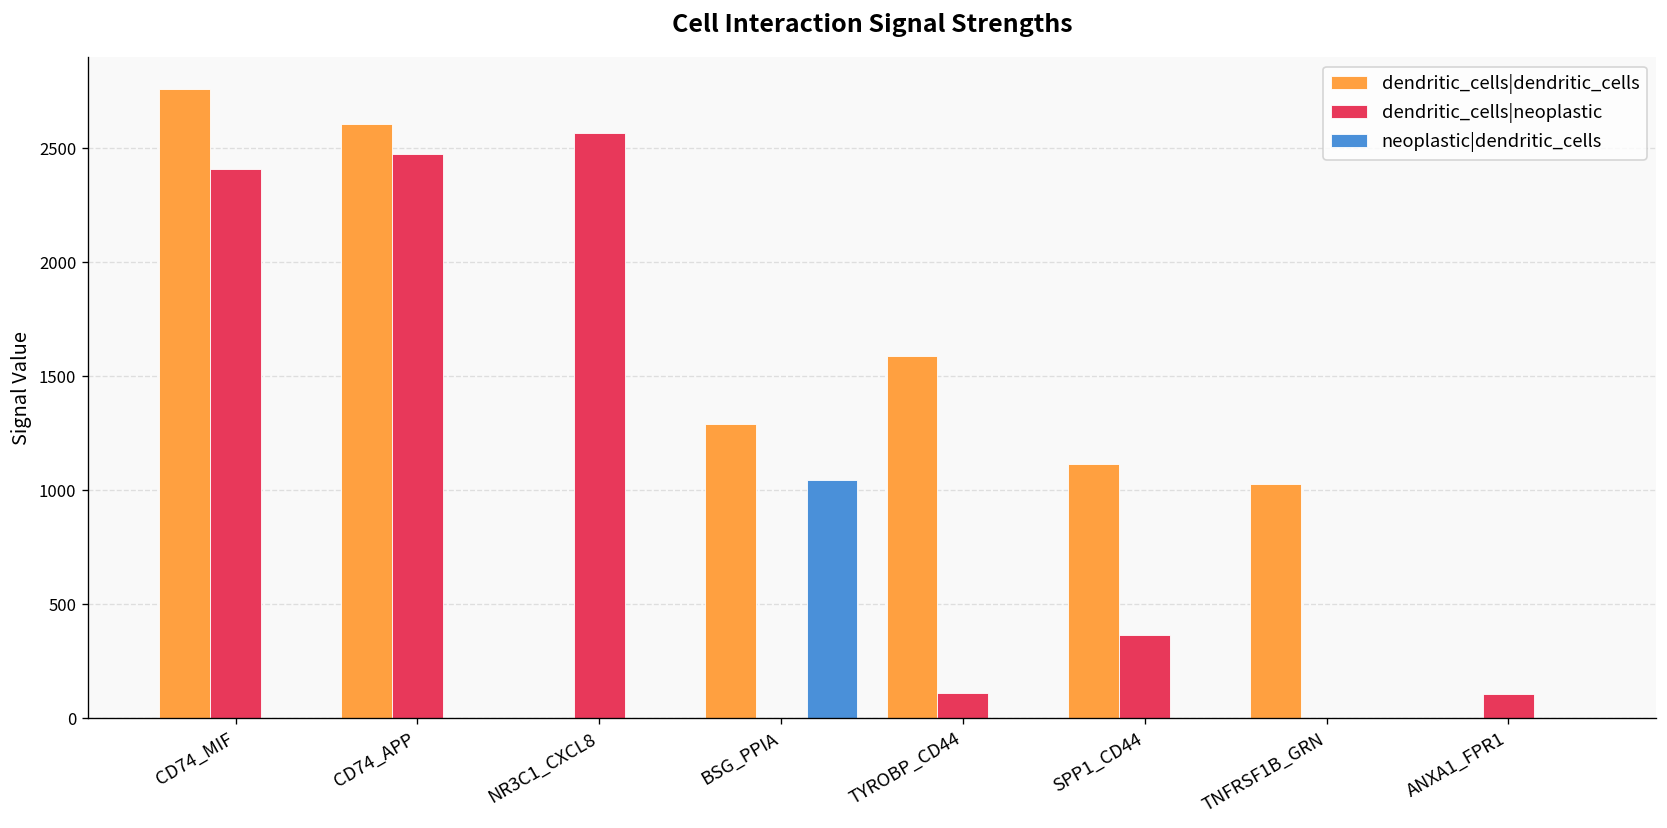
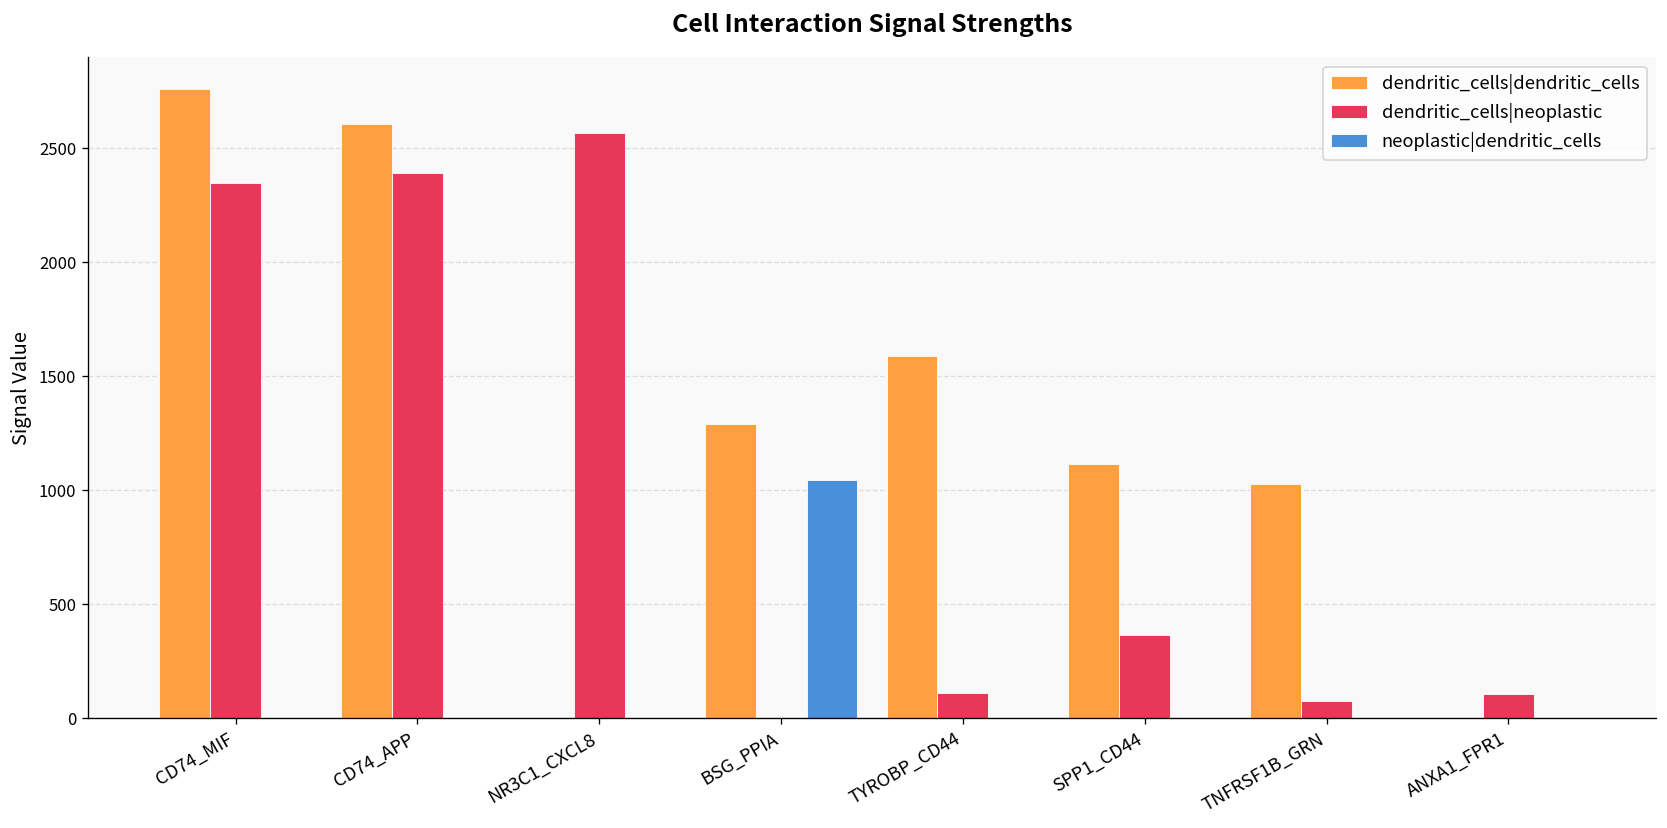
  {
    "dendritic_cells|dendritic_cells": {
      "CD74_MIF": 2760,
      "CD74_APP": 2610,
      "BSG_PPIA": 1290,
      "TYROBP_CD44": 1590,
      "SPP1_CD44": 1120,
      "TNFRSF1B_GRN": 1030
    },
    "dendritic_cells|neoplastic": {
-     "CD74_MIF": 2410,
-     "CD74_APP": 2470,
+     "CD74_MIF": 2350,
+     "CD74_APP": 2390,
      "NR3C1_CXCL8": 2570,
      "BSG_PPIA": 0,
      "TYROBP_CD44": 110,
      "SPP1_CD44": 370,
-     "TNFRSF1B_GRN": 0,
+     "TNFRSF1B_GRN": 80,
      "ANXA1_FPR1": 110
    },
    "neoplastic|dendritic_cells": {
      "CD74_MIF": 0,
      "CD74_APP": 0,
      "BSG_PPIA": 1050,
      "TYROBP_CD44": 0,
      "SPP1_CD44": 0,
      "ANXA1_FPR1": 0
    }
  }
